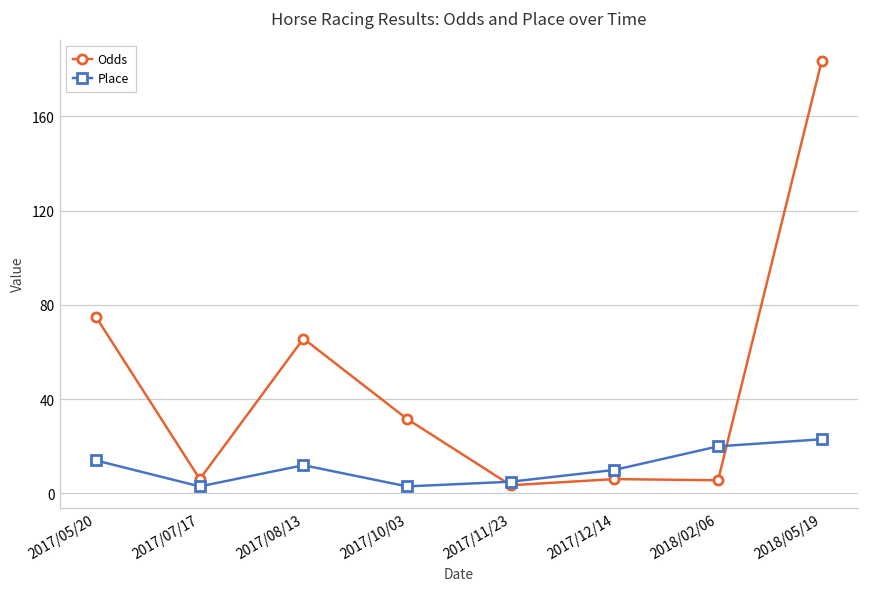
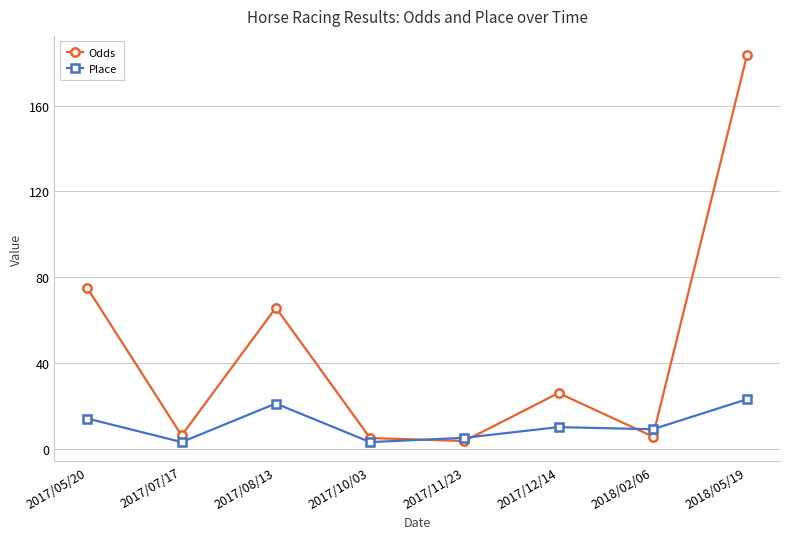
  {
    "Odds": {
      "2017/05/20": 75,
      "2017/07/17": 6,
      "2017/08/13": 66,
-     "2017/10/03": 32,
+     "2017/10/03": 5,
      "2017/11/23": 4,
-     "2017/12/14": 6,
+     "2017/12/14": 26,
      "2018/02/06": 6,
      "2018/05/19": 184
    },
    "Place": {
      "2017/05/20": 14,
      "2017/07/17": 3,
-     "2017/08/13": 12,
+     "2017/08/13": 21,
      "2017/10/03": 3,
      "2017/11/23": 5,
      "2017/12/14": 10,
-     "2018/02/06": 20,
+     "2018/02/06": 9,
      "2018/05/19": 23
    }
  }
